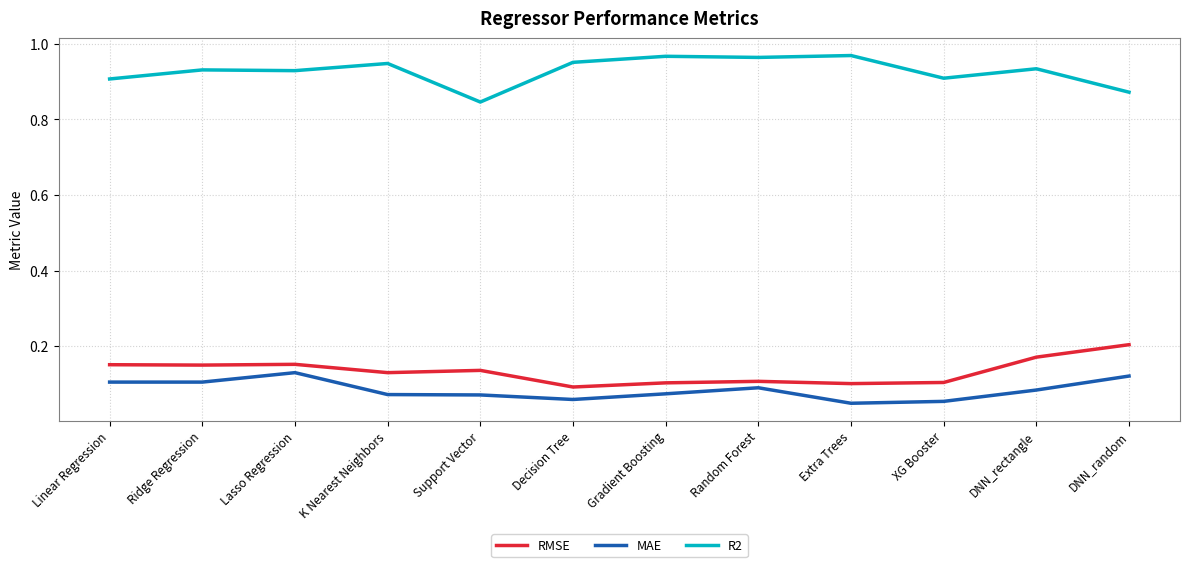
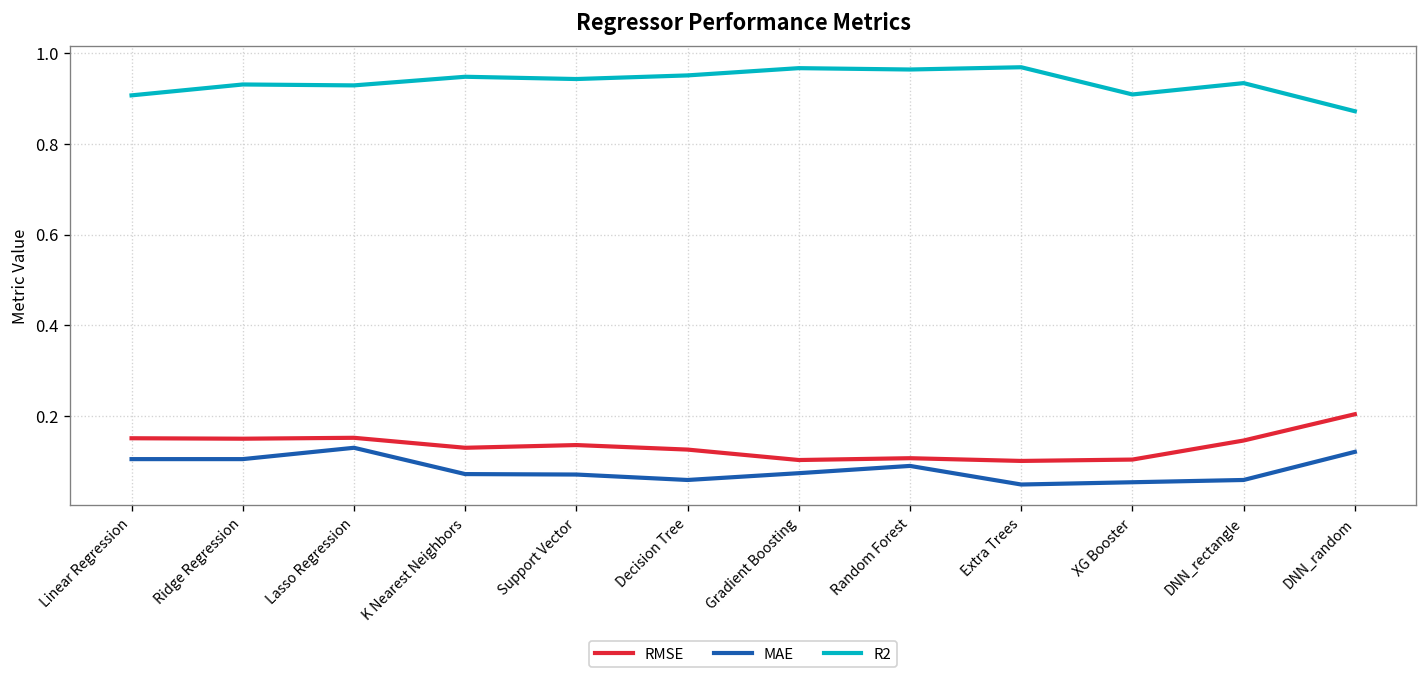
  {
    "RMSE": {
      "Linear Regression": 0.15,
      "Ridge Regression": 0.15,
      "Lasso Regression": 0.15,
      "K Nearest Neighbors": 0.13,
      "Support Vector": 0.14,
-     "Decision Tree": 0.09,
+     "Decision Tree": 0.13,
      "Gradient Boosting": 0.10,
      "Random Forest": 0.11,
      "Extra Trees": 0.10,
      "XG Booster": 0.10,
-     "DNN_rectangle": 0.17,
+     "DNN_rectangle": 0.15,
      "DNN_random": 0.20
    },
    "MAE": {
      "Linear Regression": 0.11,
      "Ridge Regression": 0.11,
      "Lasso Regression": 0.13,
      "K Nearest Neighbors": 0.07,
      "Support Vector": 0.07,
      "Decision Tree": 0.06,
      "Gradient Boosting": 0.07,
      "Random Forest": 0.09,
      "Extra Trees": 0.05,
      "XG Booster": 0.05,
-     "DNN_rectangle": 0.08,
+     "DNN_rectangle": 0.06,
      "DNN_random": 0.12
    },
    "R2": {
      "Linear Regression": 0.91,
      "Ridge Regression": 0.93,
      "Lasso Regression": 0.93,
      "K Nearest Neighbors": 0.95,
-     "Support Vector": 0.85,
+     "Support Vector": 0.94,
      "Decision Tree": 0.95,
      "Gradient Boosting": 0.97,
      "Random Forest": 0.96,
      "Extra Trees": 0.97,
      "XG Booster": 0.91,
      "DNN_rectangle": 0.93,
      "DNN_random": 0.87
    }
  }
